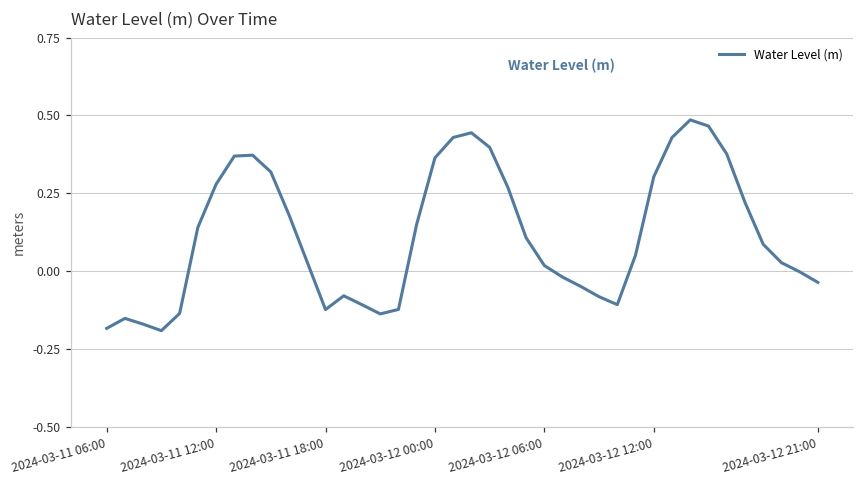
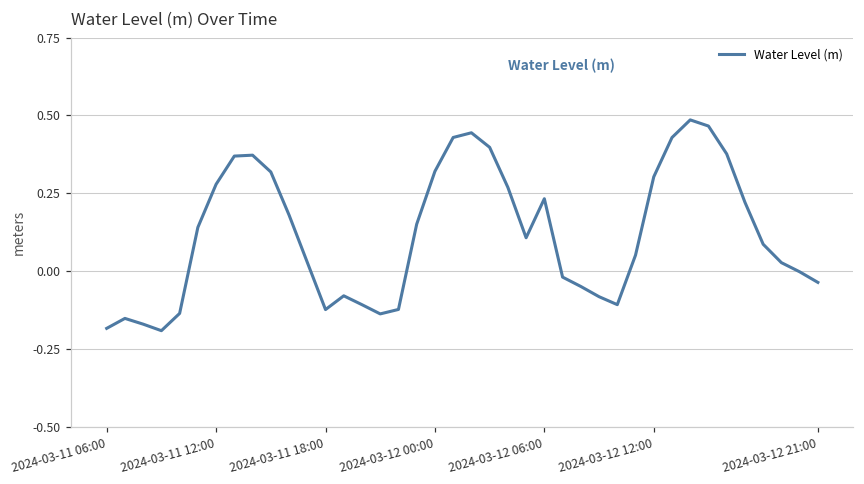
  {
    "2024-03-11 06:00": -0.18,
    "2024-03-11 12:00": 0.28,
    "2024-03-11 18:00": -0.12,
-   "2024-03-12 00:00": 0.36,
-   "2024-03-12 06:00": 0.02,
+   "2024-03-12 00:00": 0.32,
+   "2024-03-12 06:00": 0.23,
    "2024-03-12 12:00": 0.30,
    "2024-03-12 21:00": -0.04
  }
